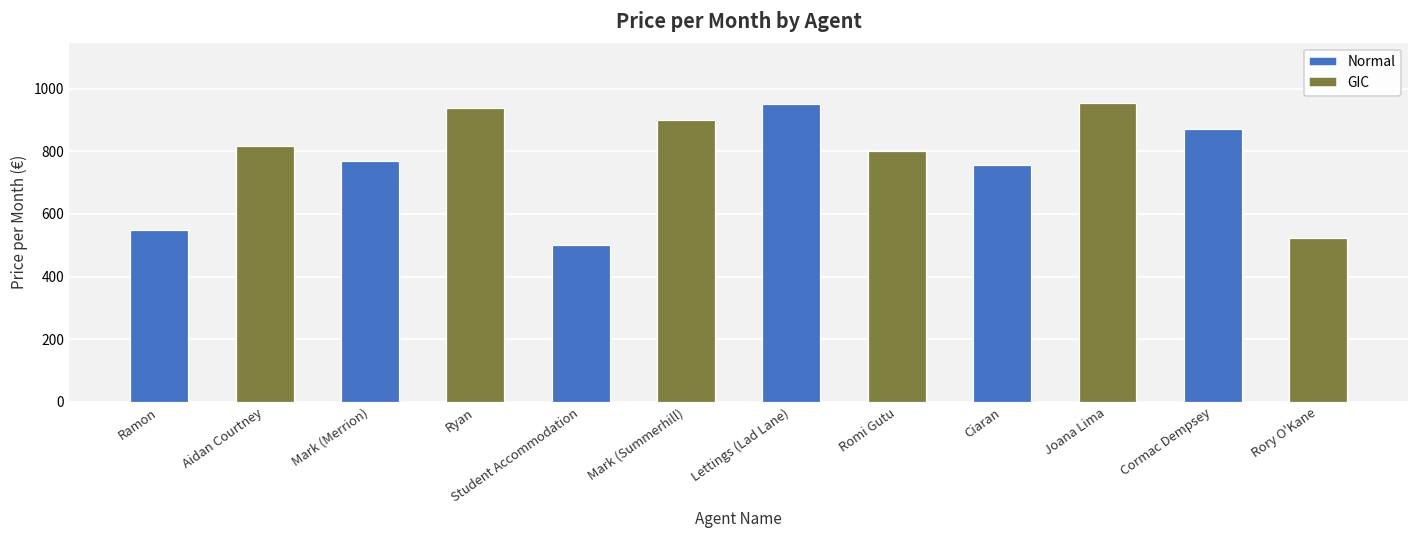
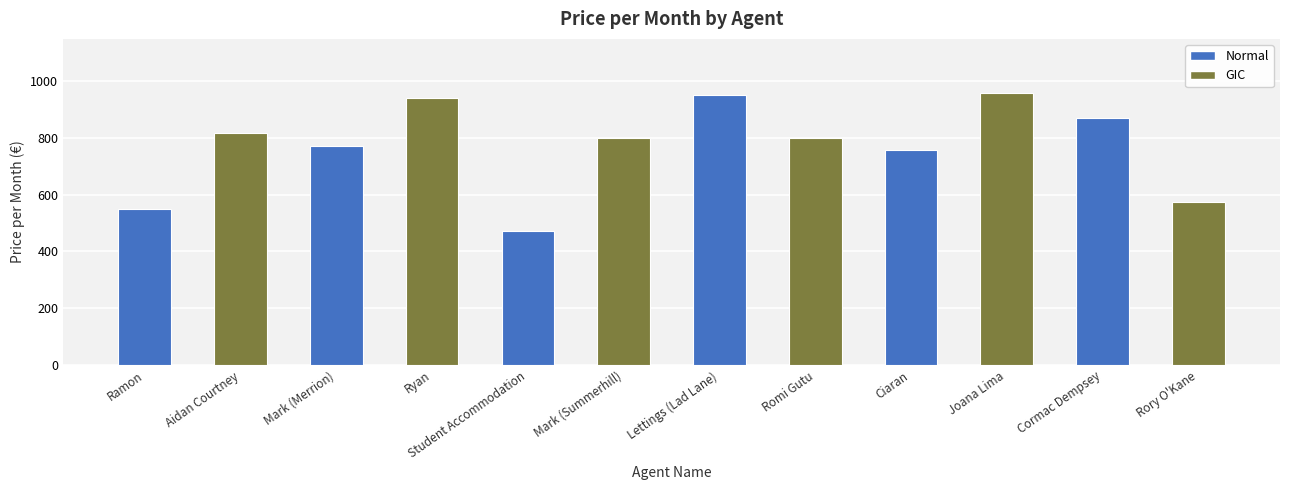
  {
    "Ramon": 550,
    "Aidan Courtney": 820,
    "Mark (Merrion)": 770,
    "Ryan": 940,
-   "Student Accommodation": 500,
-   "Mark (Summerhill)": 900,
+   "Student Accommodation": 470,
+   "Mark (Summerhill)": 800,
    "Lettings (Lad Lane)": 950,
    "Romi Gutu": 800,
    "Ciaran": 760,
    "Joana Lima": 960,
    "Cormac Dempsey": 870,
-   "Rory O'Kane": 520
+   "Rory O'Kane": 580
  }
